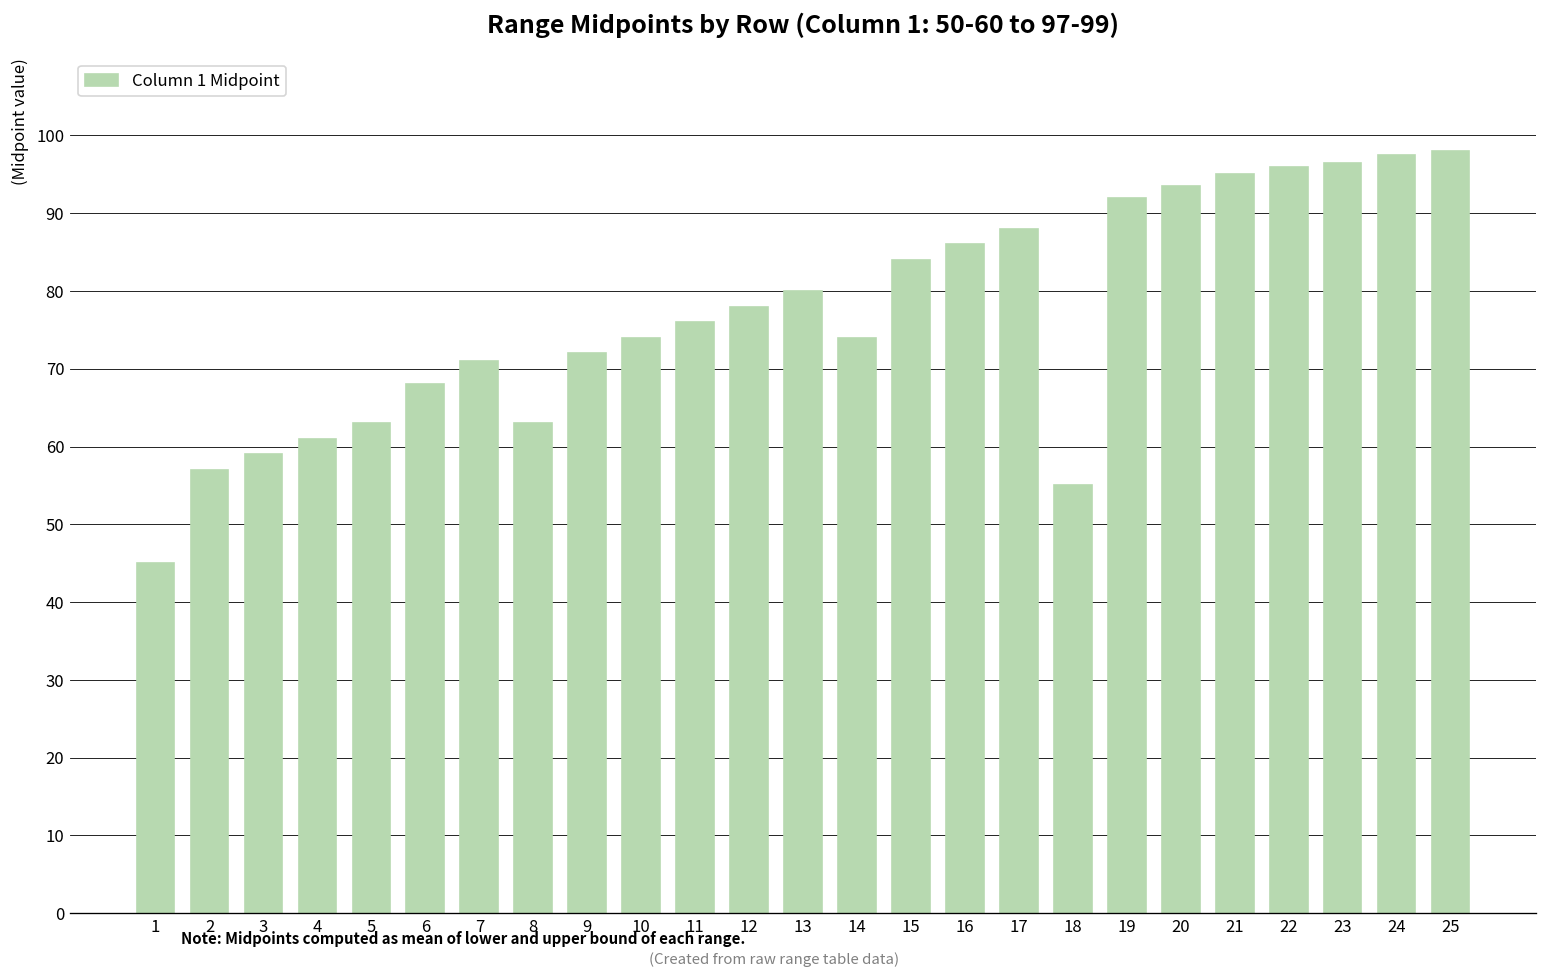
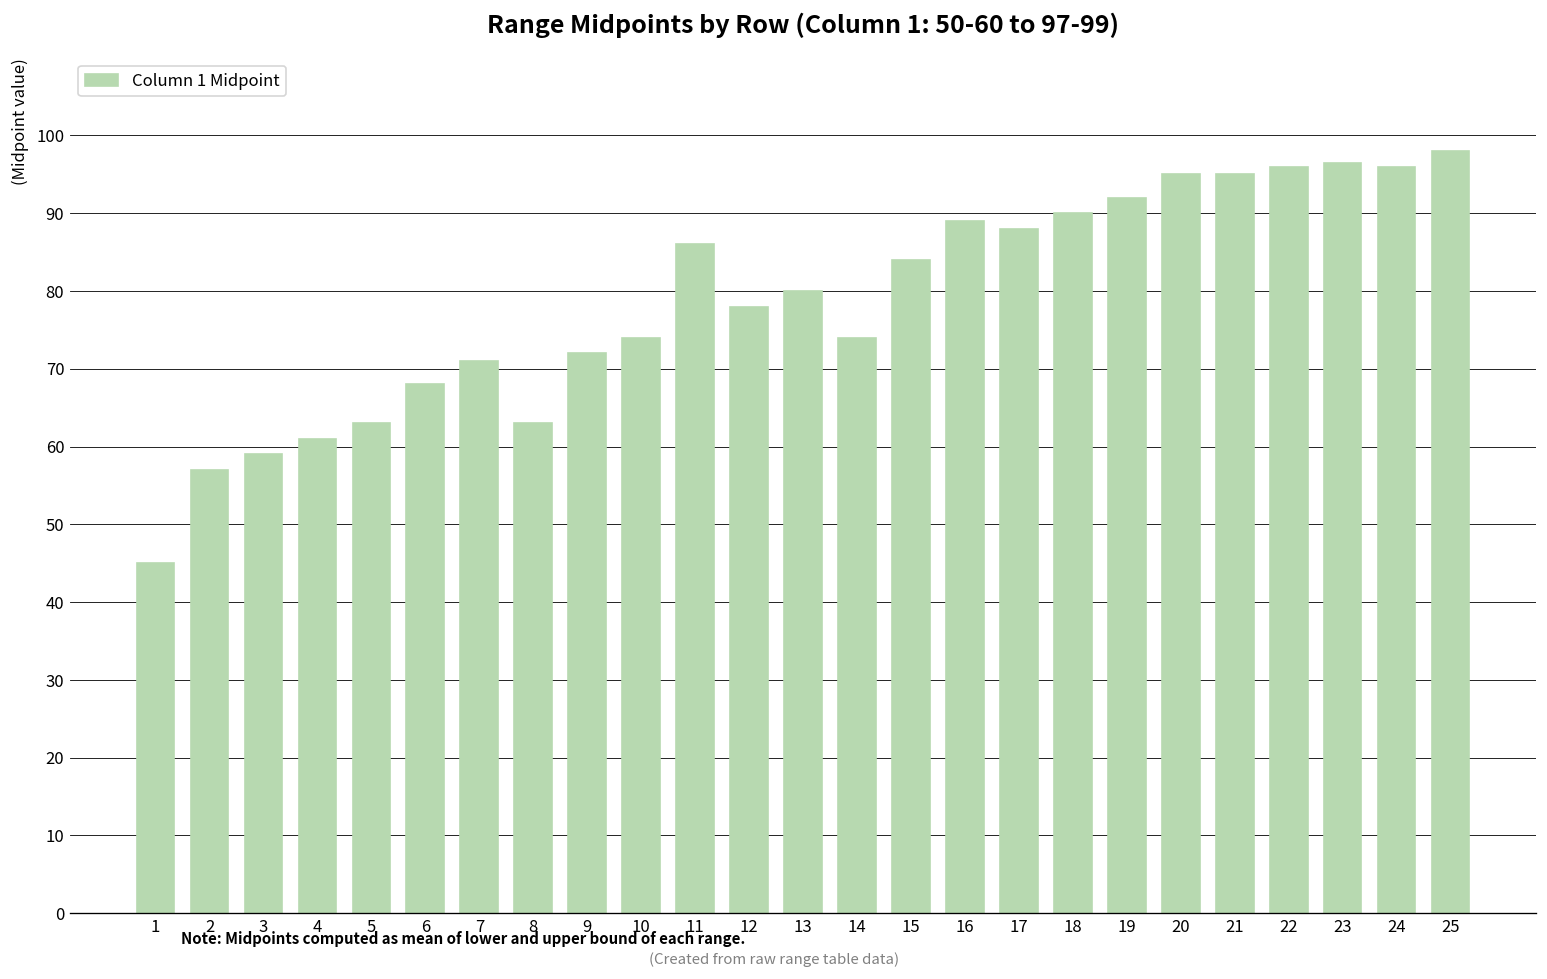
  {
    "1": 45,
    "2": 57,
    "3": 59,
    "4": 61,
    "5": 63,
    "6": 68,
    "7": 71,
    "8": 63,
    "9": 72,
    "10": 74,
-   "11": 76,
+   "11": 86,
    "12": 78,
    "13": 80,
    "14": 74,
    "15": 84,
-   "16": 86,
+   "16": 89,
    "17": 88,
-   "18": 55,
+   "18": 90,
    "19": 92,
-   "20": 94,
+   "20": 95,
    "21": 95,
    "22": 96,
    "23": 97,
-   "24": 98,
+   "24": 96,
    "25": 98
  }
